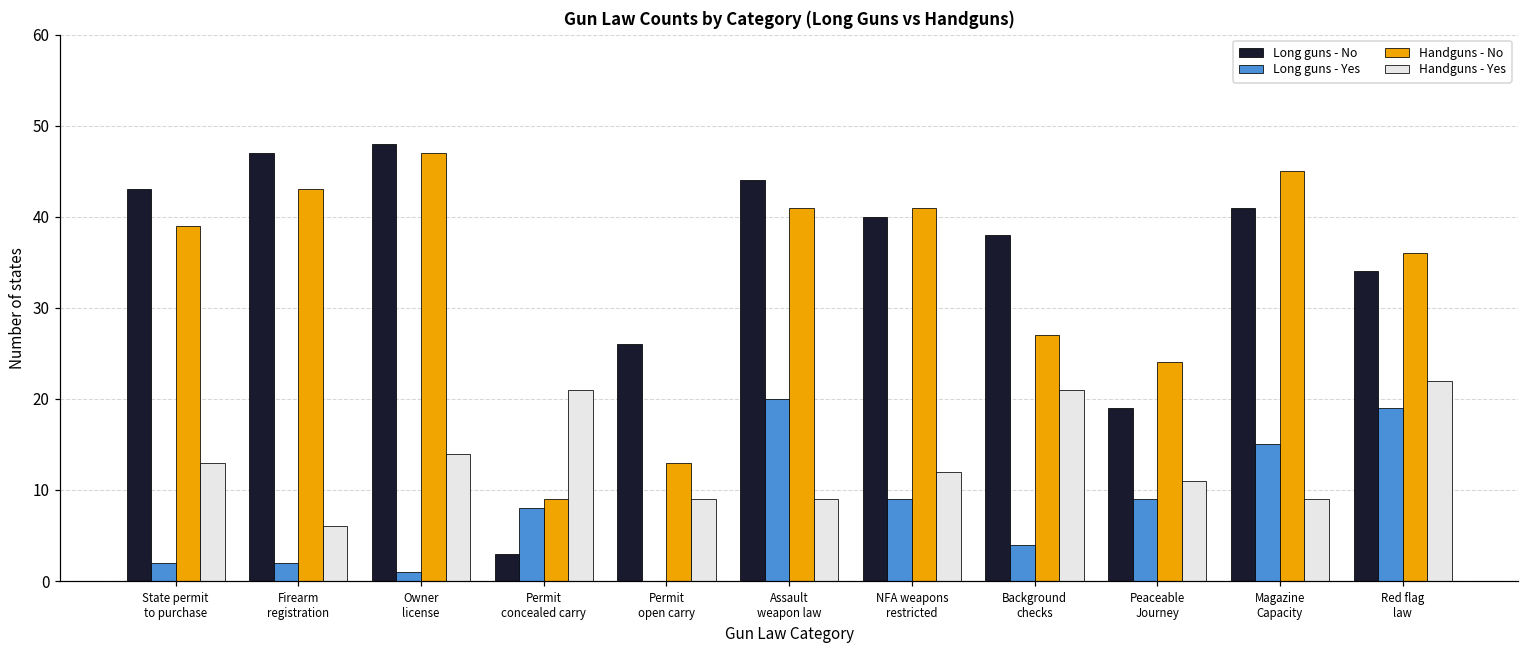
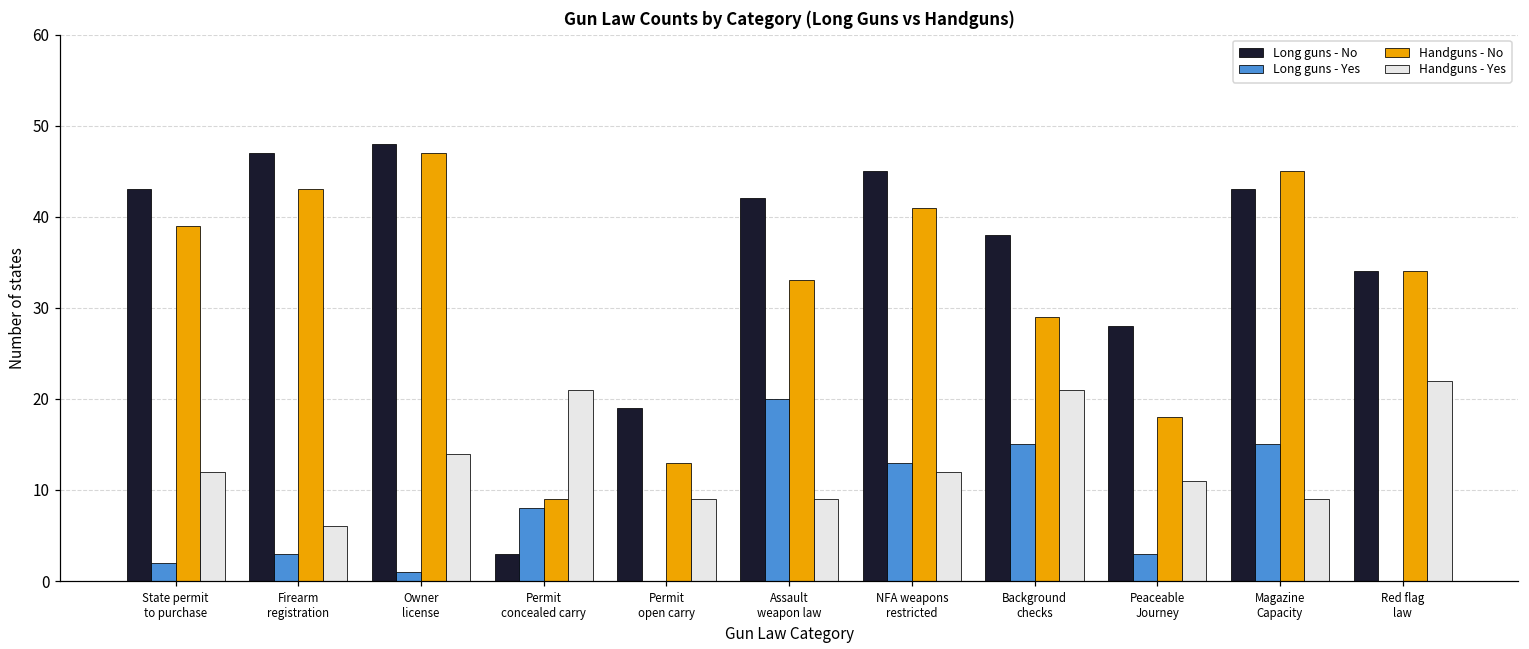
  {
    "Long guns - No": {
      "State permit to purchase": 43,
      "Firearm registration": 47,
      "Owner license": 48,
      "Permit concealed carry": 3,
-     "Permit open carry": 26,
-     "Assault weapon law": 44,
-     "NFA weapons restricted": 40,
+     "Permit open carry": 19,
+     "Assault weapon law": 42,
+     "NFA weapons restricted": 45,
      "Background checks": 38,
-     "Peaceable Journey": 19,
-     "Magazine Capacity": 41,
+     "Peaceable Journey": 28,
+     "Magazine Capacity": 43,
      "Red flag law": 34
    },
    "Long guns - Yes": {
      "State permit to purchase": 2,
-     "Firearm registration": 2,
+     "Firearm registration": 3,
      "Owner license": 1,
      "Permit concealed carry": 8,
      "Permit open carry": 0,
      "Assault weapon law": 20,
-     "NFA weapons restricted": 9,
-     "Background checks": 4,
-     "Peaceable Journey": 9,
+     "NFA weapons restricted": 13,
+     "Background checks": 15,
+     "Peaceable Journey": 3,
      "Magazine Capacity": 15,
-     "Red flag law": 19
+     "Red flag law": 0
    },
    "Handguns - No": {
      "State permit to purchase": 39,
      "Firearm registration": 43,
      "Owner license": 47,
      "Permit concealed carry": 9,
      "Permit open carry": 13,
-     "Assault weapon law": 41,
+     "Assault weapon law": 33,
      "NFA weapons restricted": 41,
-     "Background checks": 27,
-     "Peaceable Journey": 24,
+     "Background checks": 29,
+     "Peaceable Journey": 18,
      "Magazine Capacity": 45,
-     "Red flag law": 36
+     "Red flag law": 34
    },
    "Handguns - Yes": {
-     "State permit to purchase": 13,
+     "State permit to purchase": 12,
      "Firearm registration": 6,
      "Owner license": 14,
      "Permit concealed carry": 21,
      "Permit open carry": 9,
      "Assault weapon law": 9,
      "NFA weapons restricted": 12,
      "Background checks": 21,
      "Peaceable Journey": 11,
      "Magazine Capacity": 9,
      "Red flag law": 22
    }
  }
